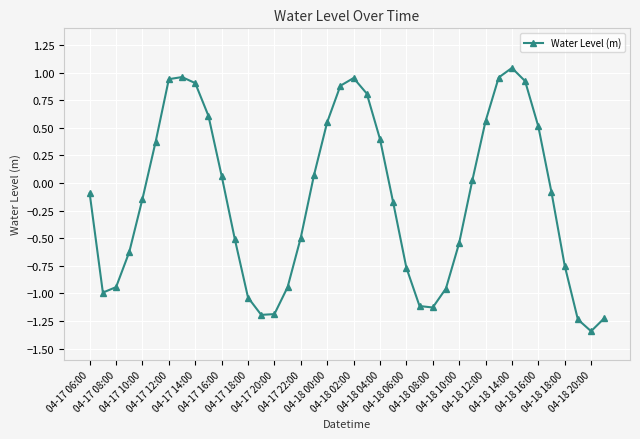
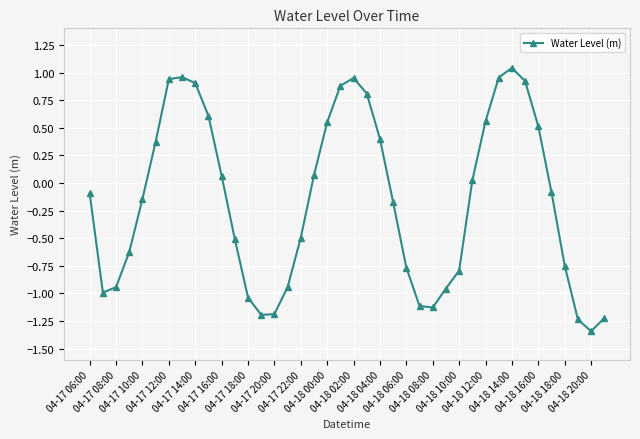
  {
    "04-17 06:00": -0.09,
    "04-17 08:00": -0.94,
    "04-17 10:00": -0.14,
    "04-17 12:00": 0.94,
    "04-17 14:00": 0.90,
    "04-17 16:00": 0.07,
    "04-17 18:00": -1.04,
    "04-17 20:00": -1.19,
    "04-17 22:00": -0.49,
    "04-18 00:00": 0.55,
    "04-18 02:00": 0.95,
    "04-18 04:00": 0.40,
    "04-18 06:00": -0.77,
    "04-18 08:00": -1.13,
-   "04-18 10:00": -0.55,
+   "04-18 10:00": -0.79,
    "04-18 12:00": 0.56,
    "04-18 14:00": 1.04,
    "04-18 16:00": 0.51,
    "04-18 18:00": -0.75,
    "04-18 20:00": -1.34
  }
